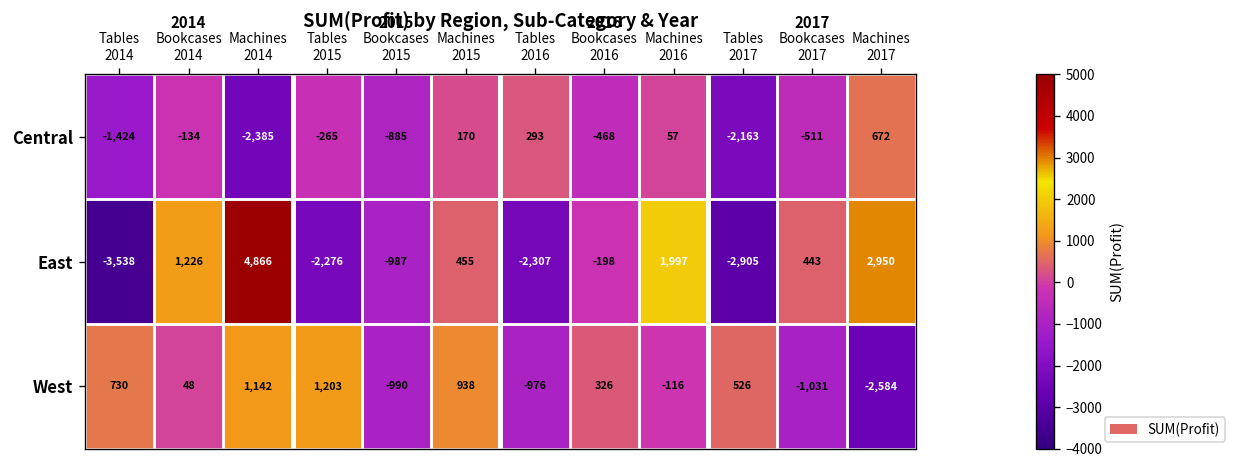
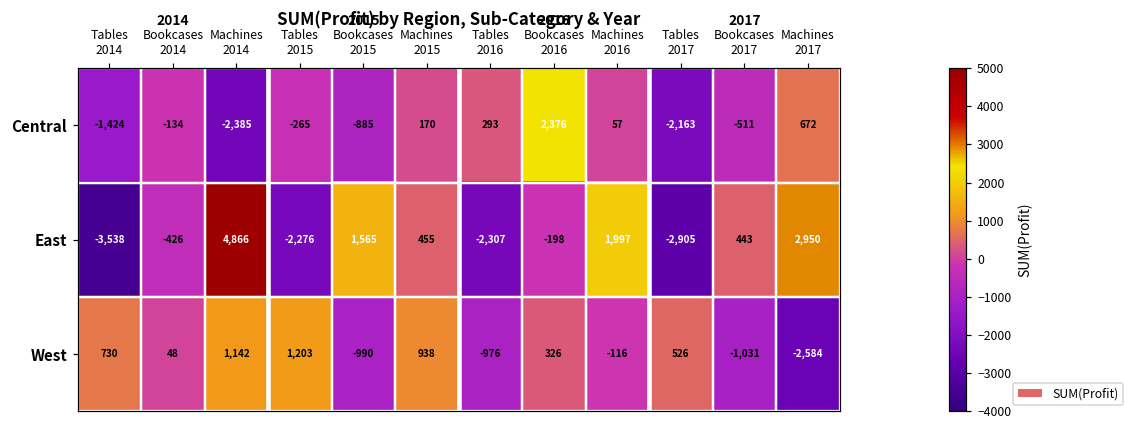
  {
    "Central": {
      "Tables 2014": "-1,424",
      "Bookcases 2014": "-134",
      "Machines 2014": "-2,385",
      "Tables 2015": "-265",
      "Bookcases 2015": "-885",
      "Machines 2015": "170",
      "Tables 2016": "293",
-     "Bookcases 2016": "-468",
+     "Bookcases 2016": "2,376",
      "Machines 2016": "57",
      "Tables 2017": "-2,163",
      "Bookcases 2017": "-511",
      "Machines 2017": "672"
    },
    "East": {
      "Tables 2014": "-3,538",
-     "Bookcases 2014": "1,226",
+     "Bookcases 2014": "-426",
      "Machines 2014": "4,866",
      "Tables 2015": "-2,276",
-     "Bookcases 2015": "-987",
+     "Bookcases 2015": "1,565",
      "Machines 2015": "455",
      "Tables 2016": "-2,307",
      "Bookcases 2016": "-198",
      "Machines 2016": "1,997",
      "Tables 2017": "-2,905",
      "Bookcases 2017": "443",
      "Machines 2017": "2,950"
    },
    "West": {
      "Tables 2014": "730",
      "Bookcases 2014": "48",
      "Machines 2014": "1,142",
      "Tables 2015": "1,203",
      "Bookcases 2015": "-990",
      "Machines 2015": "938",
      "Tables 2016": "-976",
      "Bookcases 2016": "326",
      "Machines 2016": "-116",
      "Tables 2017": "526",
      "Bookcases 2017": "-1,031",
      "Machines 2017": "-2,584"
    }
  }
